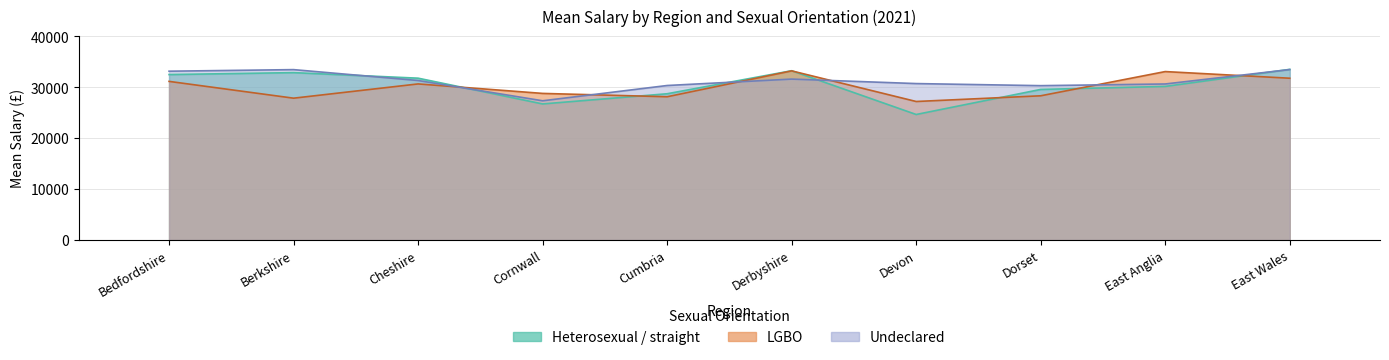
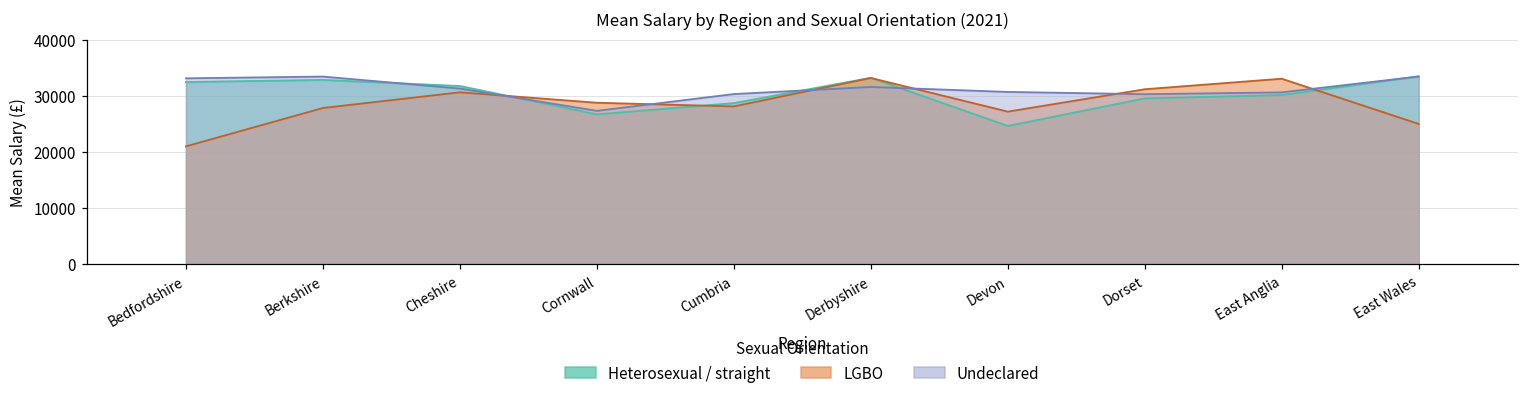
  {
    "Heterosexual / straight": {
      "Bedfordshire": 32000,
      "Berkshire": 33000,
      "Cornwall": 27000,
      "Cumbria": 29000,
      "Devon": 25000,
      "Dorset": 30000
    },
    "LGBO": {
-     "Bedfordshire": 31000,
+     "Bedfordshire": 21000,
      "Berkshire": 28000,
      "Cheshire": 31000,
      "Cornwall": 29000,
      "Cumbria": 28000,
      "Devon": 27000,
-     "Dorset": 28000,
+     "Dorset": 31000,
      "East Anglia": 33000,
-     "East Wales": 32000
+     "East Wales": 25000
    }
  }
